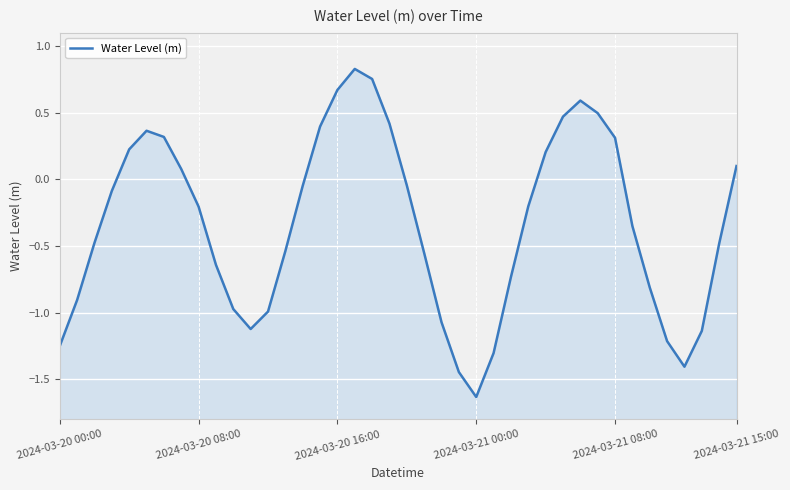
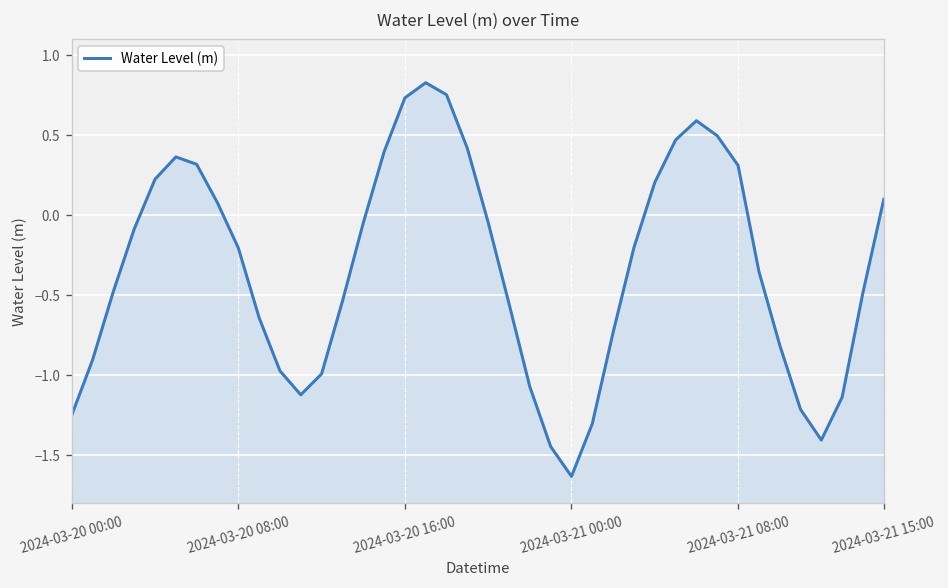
  {
    "2024-03-20 00:00": -1.25,
    "2024-03-20 08:00": -0.20,
-   "2024-03-20 16:00": 0.67,
+   "2024-03-20 16:00": 0.73,
    "2024-03-21 00:00": -1.63,
    "2024-03-21 08:00": 0.31,
    "2024-03-21 15:00": 0.10
  }
